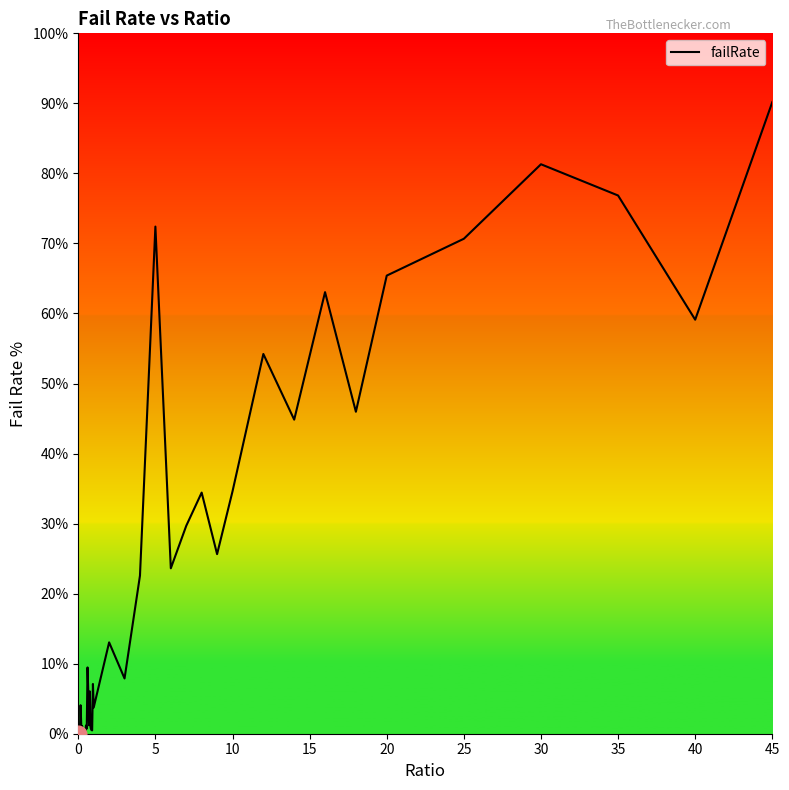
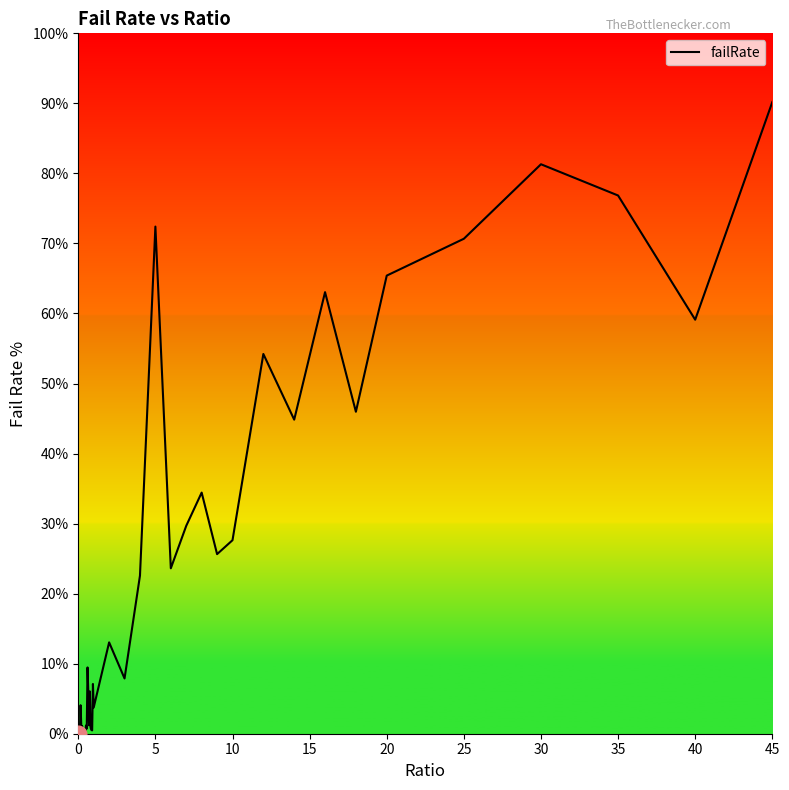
  {
    "failRate": {
      "5": "72%",
-     "10": "35%",
+     "10": "28%",
      "20": "65%",
      "25": "71%",
      "30": "81%",
      "35": "77%",
      "40": "59%",
      "45": "90%"
    }
  }
